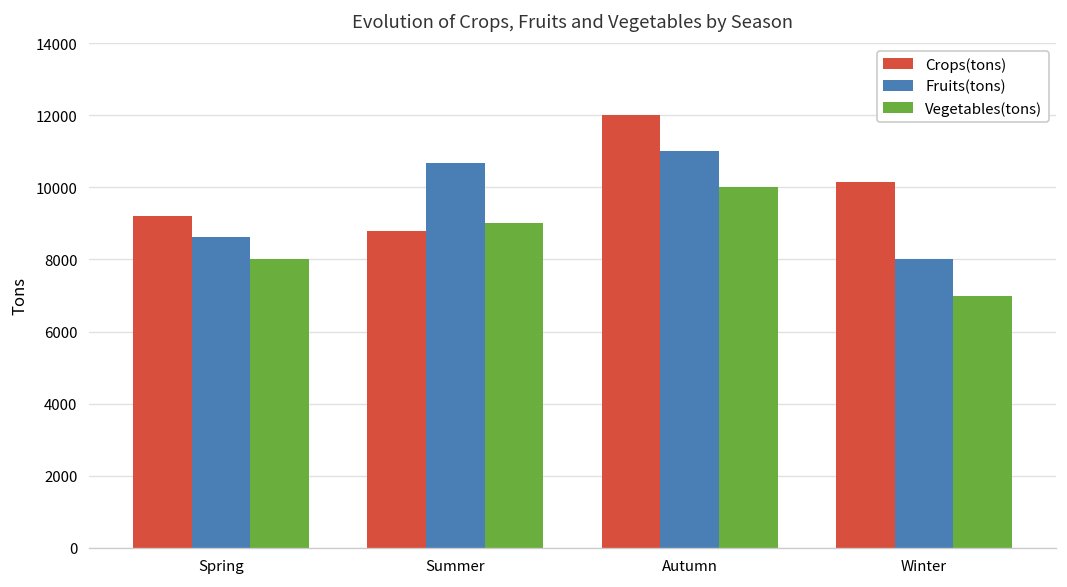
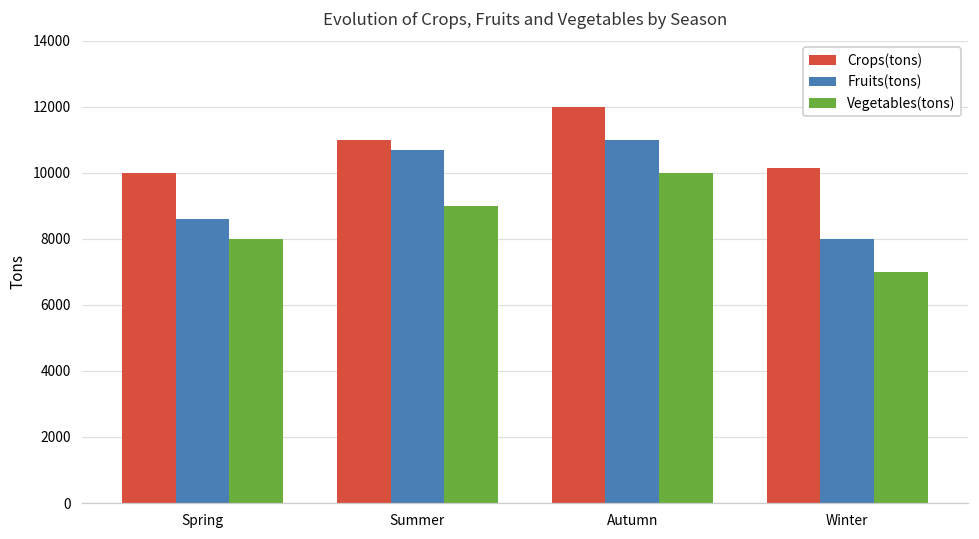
  {
    "Crops(tons)": {
-     "Spring": 9200,
-     "Summer": 8800,
+     "Spring": 10000,
+     "Summer": 11000,
      "Autumn": 12000,
      "Winter": 10200
    },
    "Fruits(tons)": {
      "Spring": 8600,
      "Summer": 10700,
      "Autumn": 11000,
      "Winter": 8000
    },
    "Vegetables(tons)": {
      "Spring": 8000,
      "Summer": 9000,
      "Autumn": 10000,
      "Winter": 7000
    }
  }
